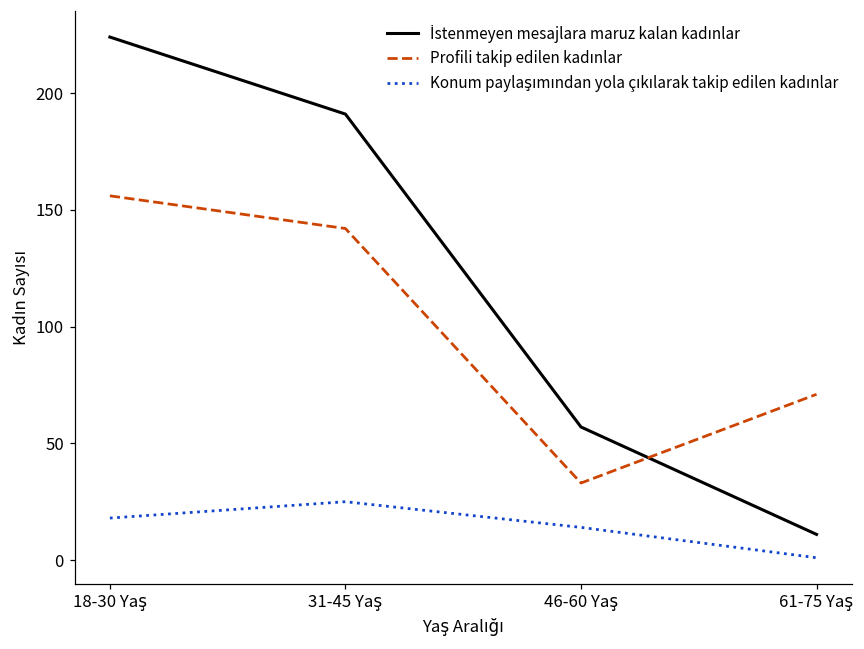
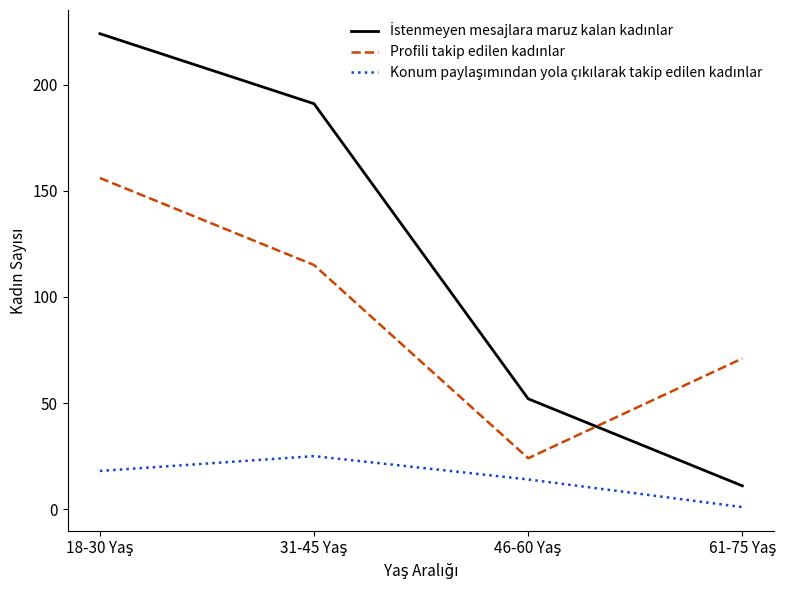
  {
    "İstenmeyen mesajlara maruz kalan kadınlar": {
      "18-30 Yaş": 224,
      "31-45 Yaş": 191,
-     "46-60 Yaş": 57,
+     "46-60 Yaş": 52,
      "61-75 Yaş": 11
    },
    "Profili takip edilen kadınlar": {
      "18-30 Yaş": 156,
-     "31-45 Yaş": 142,
-     "46-60 Yaş": 33,
+     "31-45 Yaş": 115,
+     "46-60 Yaş": 24,
      "61-75 Yaş": 71
    },
    "Konum paylaşımından yola çıkılarak takip edilen kadınlar": {
      "18-30 Yaş": 18,
      "31-45 Yaş": 25,
      "46-60 Yaş": 14,
      "61-75 Yaş": 1
    }
  }
